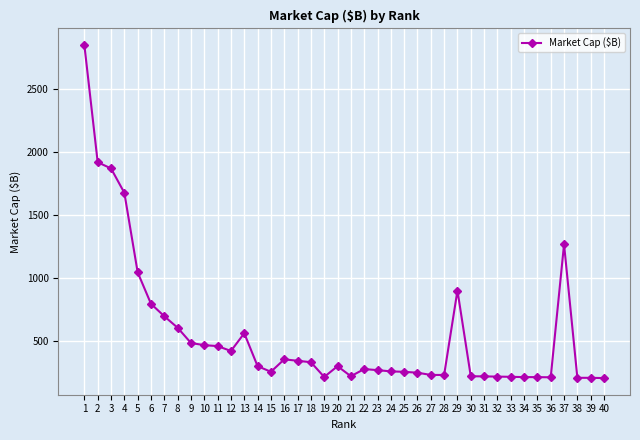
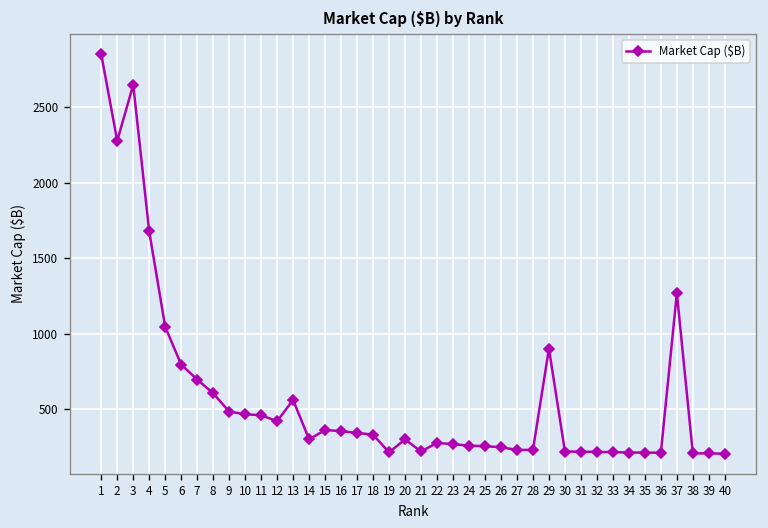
  {
    "1": 2850,
-   "2": 1920,
-   "3": 1870,
+   "2": 2280,
+   "3": 2650,
    "4": 1680,
    "5": 1040,
    "6": 790,
    "7": 700,
    "8": 600,
    "9": 480,
    "10": 470,
    "11": 460,
    "12": 420,
    "13": 560,
    "14": 300,
-   "15": 250,
+   "15": 360,
    "16": 350,
    "17": 340,
    "18": 330,
    "19": 210,
    "20": 300,
    "21": 220,
    "22": 280,
    "23": 270,
    "24": 260,
    "25": 250,
    "26": 250,
    "27": 230,
    "28": 230,
    "29": 900,
    "30": 220,
    "31": 220,
    "32": 220,
    "33": 210,
    "34": 210,
    "35": 210,
    "36": 210,
    "37": 1270,
    "38": 210,
    "39": 210,
    "40": 200
  }
